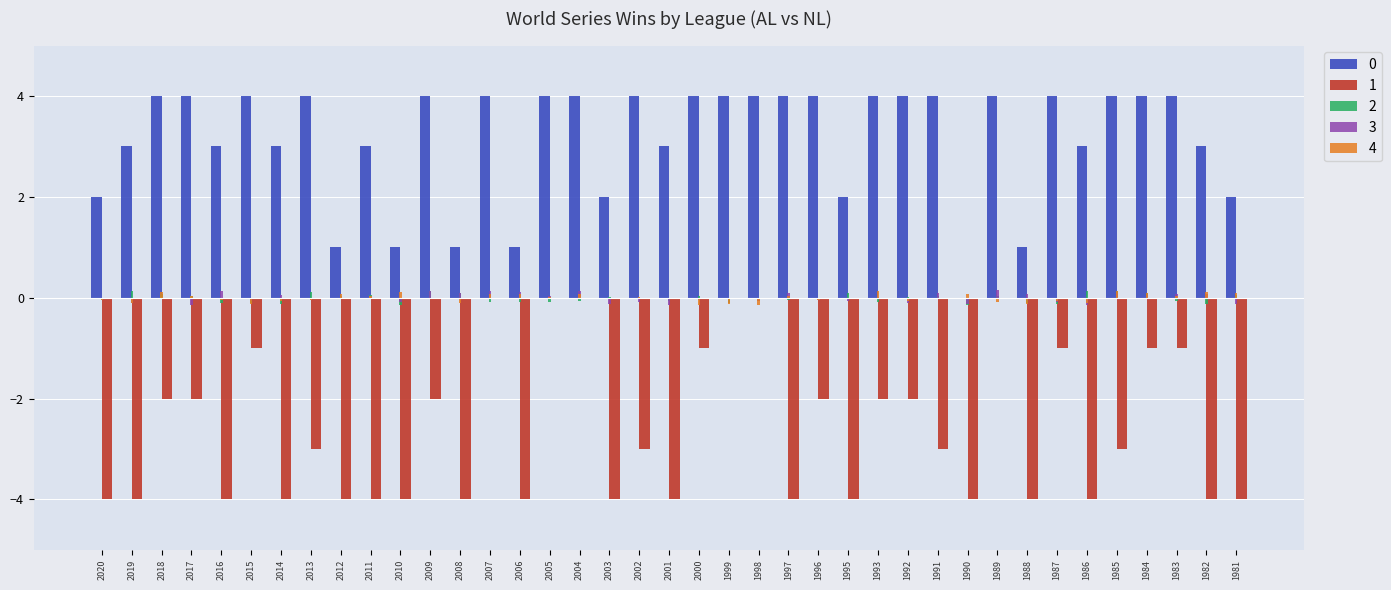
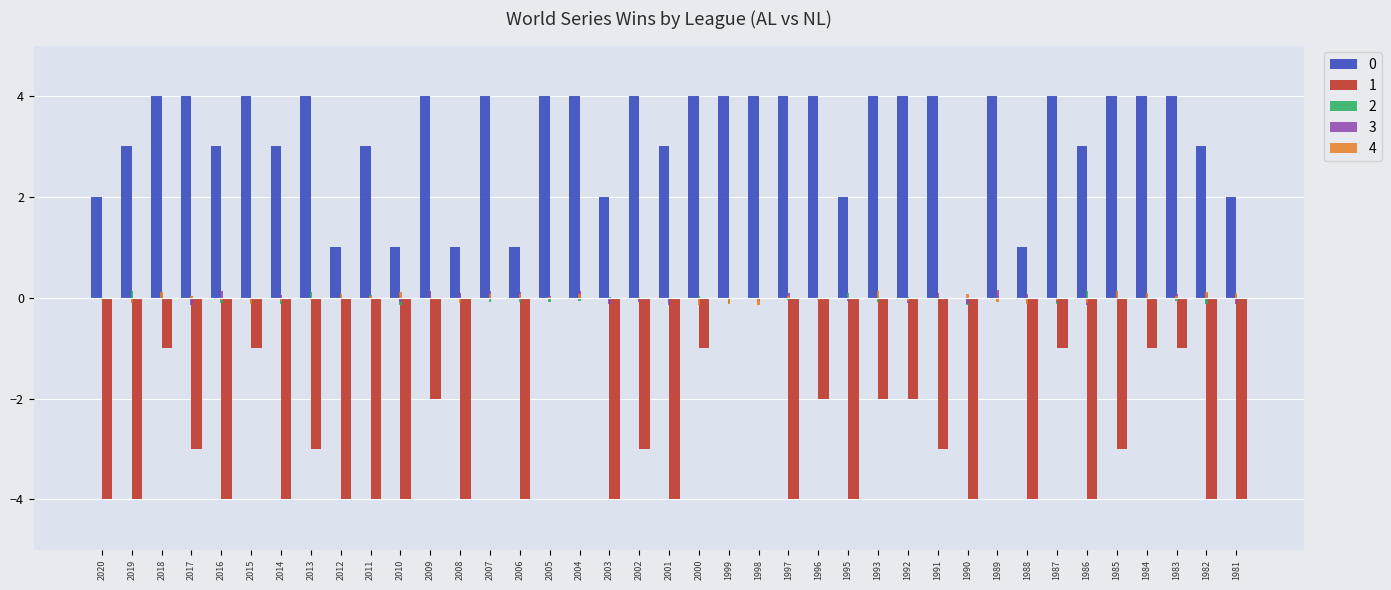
  {
    "0": {
      "2020": 2.0,
      "2019": 3.0,
      "2018": 4.0,
      "2017": 4.0,
      "2016": 3.0,
      "2015": 4.0,
      "2014": 3.0,
      "2013": 4.0,
      "2012": 1.0,
      "2011": 3.0,
      "2010": 1.0,
      "2009": 4.0,
      "2008": 1.0,
      "2007": 4.0,
      "2006": 1.0,
      "2005": 4.0,
      "2004": 4.0,
      "2003": 2.0,
      "2002": 4.0,
      "2001": 3.0,
      "2000": 4.0,
      "1999": 4.0,
      "1998": 4.0,
      "1997": 4.0,
      "1996": 4.0,
      "1995": 2.0,
      "1993": 4.0,
      "1992": 4.0,
      "1991": 4.0,
      "1990": 0.0,
      "1989": 4.0,
      "1988": 1.0,
      "1987": 4.0,
      "1986": 3.0,
      "1985": 4.0,
      "1984": 4.0,
      "1983": 4.0,
      "1982": 3.0,
      "1981": 2.0
    },
    "1": {
      "2020": -4.0,
      "2019": -4.0,
-     "2018": -2.0,
-     "2017": -2.0,
+     "2018": -1.0,
+     "2017": -3.0,
      "2016": -4.0,
      "2015": -1.0,
      "2014": -4.0,
      "2013": -3.0,
      "2012": -4.0,
      "2011": -4.0,
      "2010": -4.0,
      "2009": -2.0,
      "2008": -4.0,
      "2007": 0.0,
      "2006": -4.0,
      "2005": 0.0,
      "2004": 0.0,
      "2003": -4.0,
      "2002": -3.0,
      "2001": -4.0,
      "2000": -1.0,
      "1999": 0.0,
      "1998": 0.0,
      "1997": -4.0,
      "1996": -2.0,
      "1995": -4.0,
      "1993": -2.0,
      "1992": -2.0,
      "1991": -3.0,
      "1990": -4.0,
      "1989": 0.0,
      "1988": -4.0,
      "1987": -1.0,
      "1986": -4.0,
      "1985": -3.0,
      "1984": -1.0,
      "1983": -1.0,
      "1982": -4.0,
      "1981": -4.0
    },
    "2": {
      "2019": 0.1,
      "2018": 0.1,
      "2016": -0.1,
      "2015": -0.1,
      "2014": -0.1,
      "2013": 0.1,
      "2011": 0.1,
      "2010": -0.1,
      "2009": 0.1,
      "2008": 0.1,
      "2007": -0.1,
      "2006": -0.1,
      "2005": -0.1,
      "2004": -0.1,
      "2001": -0.1,
      "1999": -0.1,
      "1998": -0.1,
      "1995": 0.1,
      "1993": -0.1,
      "1990": -0.1,
      "1988": -0.1,
      "1987": -0.1,
      "1986": 0.1,
      "1985": 0.1,
      "1984": 0.1,
      "1983": -0.1,
      "1982": -0.1,
      "1981": 0.1
    },
    "3": {
      "2019": -0.1,
      "2017": -0.1,
      "2016": 0.1,
      "2015": -0.1,
      "2013": -0.1,
      "2010": -0.1,
      "2009": 0.1,
      "2008": 0.1,
      "2007": 0.1,
      "2006": 0.1,
      "2004": 0.1,
      "2003": -0.1,
      "2002": -0.1,
      "2001": -0.1,
      "2000": -0.1,
      "1998": -0.1,
      "1997": 0.1,
      "1995": -0.1,
      "1992": -0.1,
      "1991": 0.1,
      "1990": -0.1,
      "1989": 0.1,
      "1988": 0.1,
      "1987": -0.1,
      "1986": -0.1,
      "1985": 0.1,
      "1984": 0.1,
      "1983": 0.1,
      "1982": 0.1,
      "1981": -0.1
    },
    "4": {
      "2019": -0.1,
      "2018": 0.1,
      "2016": -0.1,
      "2015": -0.1,
      "2014": -0.1,
      "2013": -0.1,
      "2012": 0.1,
      "2010": 0.1,
      "2008": -0.1,
      "2007": 0.1,
      "2006": 0.1,
      "2004": 0.1,
      "2000": -0.1,
      "1999": -0.1,
      "1998": -0.1,
      "1996": -0.1,
      "1993": 0.1,
      "1992": -0.1,
      "1990": 0.1,
      "1989": -0.1,
      "1988": -0.1,
      "1987": -0.1,
      "1986": -0.1,
      "1985": 0.1,
      "1984": 0.1,
      "1982": 0.1,
      "1981": 0.1
    }
  }
